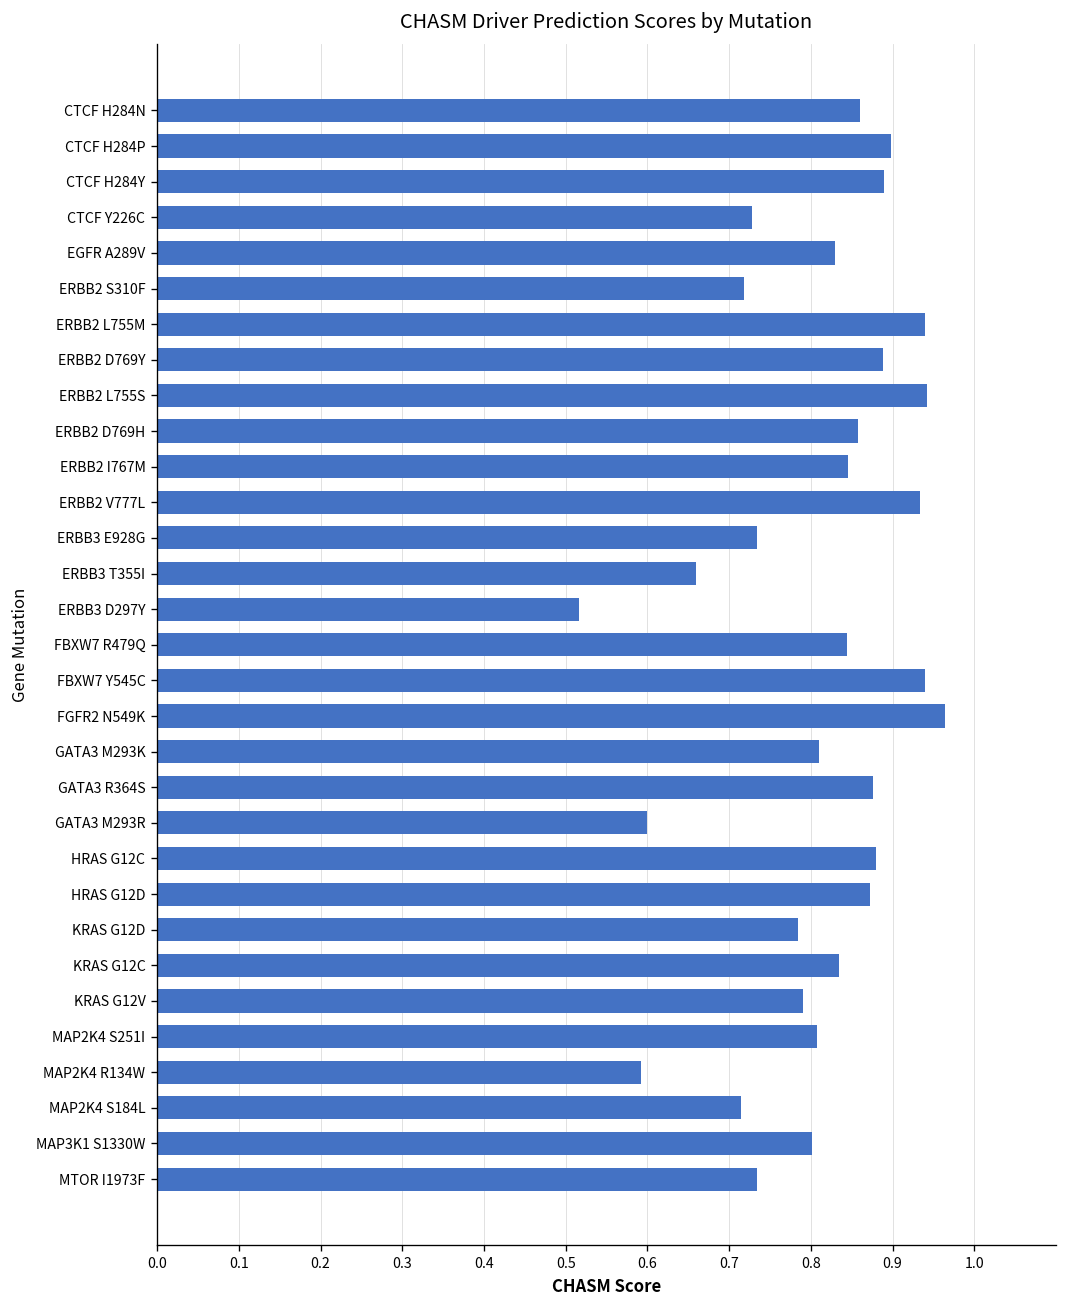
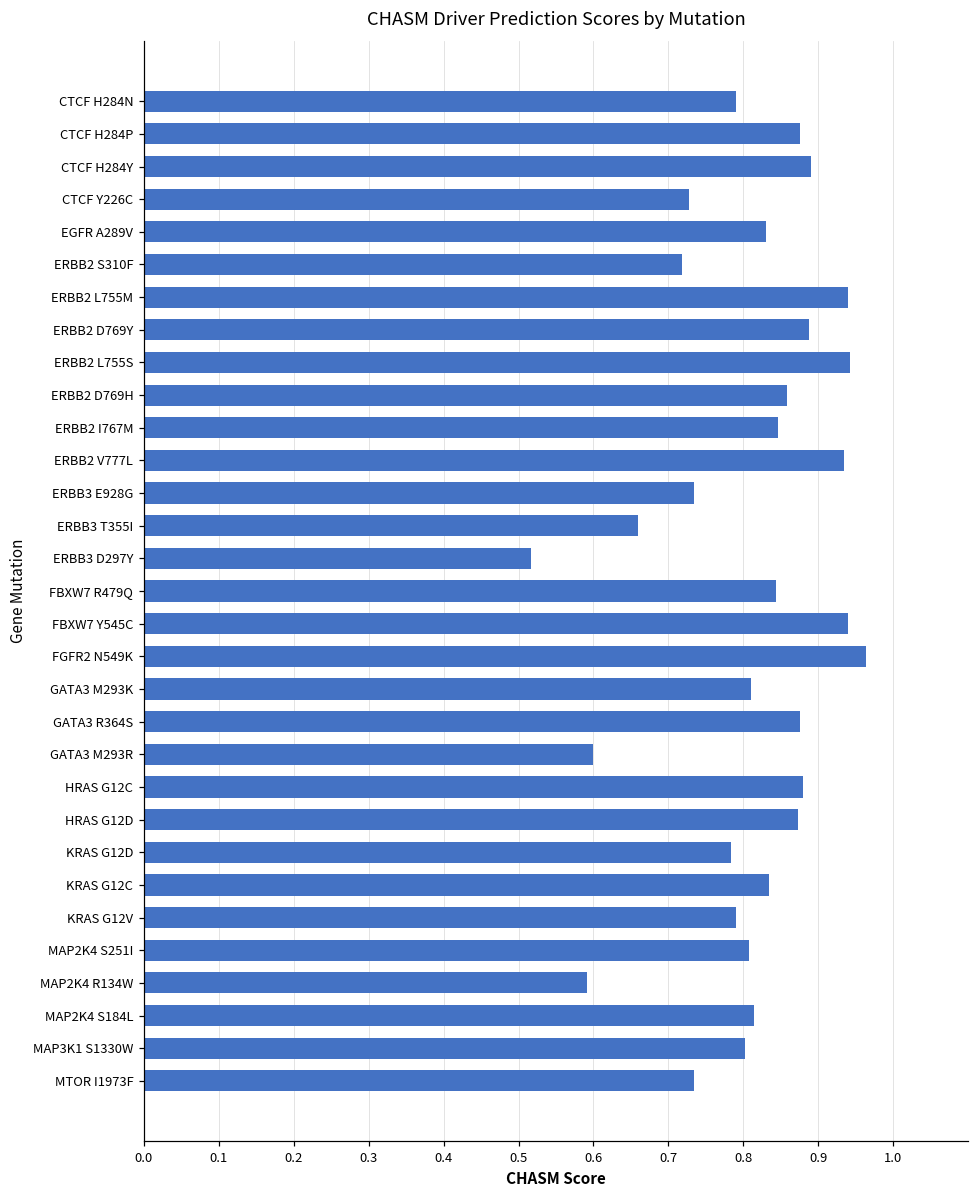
  {
-   "CTCF H284N": 0.86,
-   "CTCF H284P": 0.90,
+   "CTCF H284N": 0.79,
+   "CTCF H284P": 0.88,
    "CTCF H284Y": 0.89,
    "CTCF Y226C": 0.73,
    "EGFR A289V": 0.83,
    "ERBB2 S310F": 0.72,
    "ERBB2 L755M": 0.94,
    "ERBB2 D769Y": 0.89,
    "ERBB2 L755S": 0.94,
    "ERBB2 D769H": 0.86,
    "ERBB2 I767M": 0.85,
    "ERBB2 V777L": 0.93,
    "ERBB3 E928G": 0.73,
    "ERBB3 T355I": 0.66,
    "ERBB3 D297Y": 0.52,
    "FBXW7 R479Q": 0.84,
    "FBXW7 Y545C": 0.94,
    "FGFR2 N549K": 0.96,
    "GATA3 M293K": 0.81,
    "GATA3 R364S": 0.88,
    "GATA3 M293R": 0.60,
    "HRAS G12C": 0.88,
    "HRAS G12D": 0.87,
    "KRAS G12D": 0.78,
    "KRAS G12C": 0.83,
    "KRAS G12V": 0.79,
    "MAP2K4 S251I": 0.81,
    "MAP2K4 R134W": 0.59,
-   "MAP2K4 S184L": 0.72,
+   "MAP2K4 S184L": 0.81,
    "MAP3K1 S1330W": 0.80,
    "MTOR I1973F": 0.73
  }
